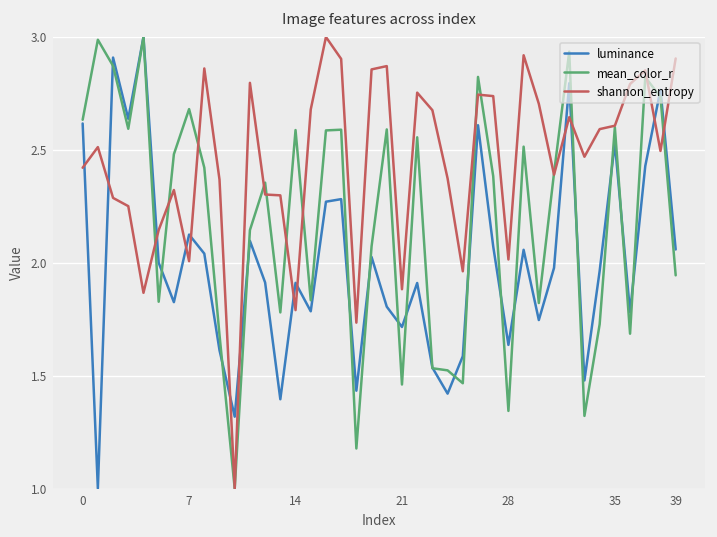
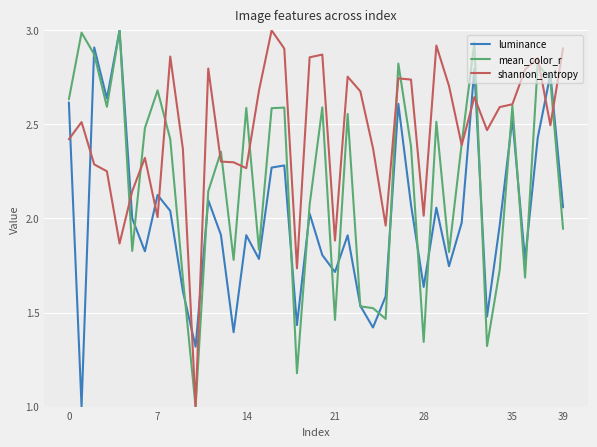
  {
    "luminance": {
      "0": 2.62,
      "7": 2.12,
      "14": 1.91,
      "21": 1.72,
      "28": 1.64,
      "35": 2.53,
      "39": 2.06
    },
    "mean_color_r": {
      "0": 2.63,
      "7": 2.68,
      "14": 2.59,
      "21": 1.46,
      "28": 1.34,
      "39": 1.94
    },
    "shannon_entropy": {
      "0": 2.42,
      "7": 2.01,
-     "14": 1.79,
+     "14": 2.27,
      "21": 1.88,
      "28": 2.01
    }
  }
